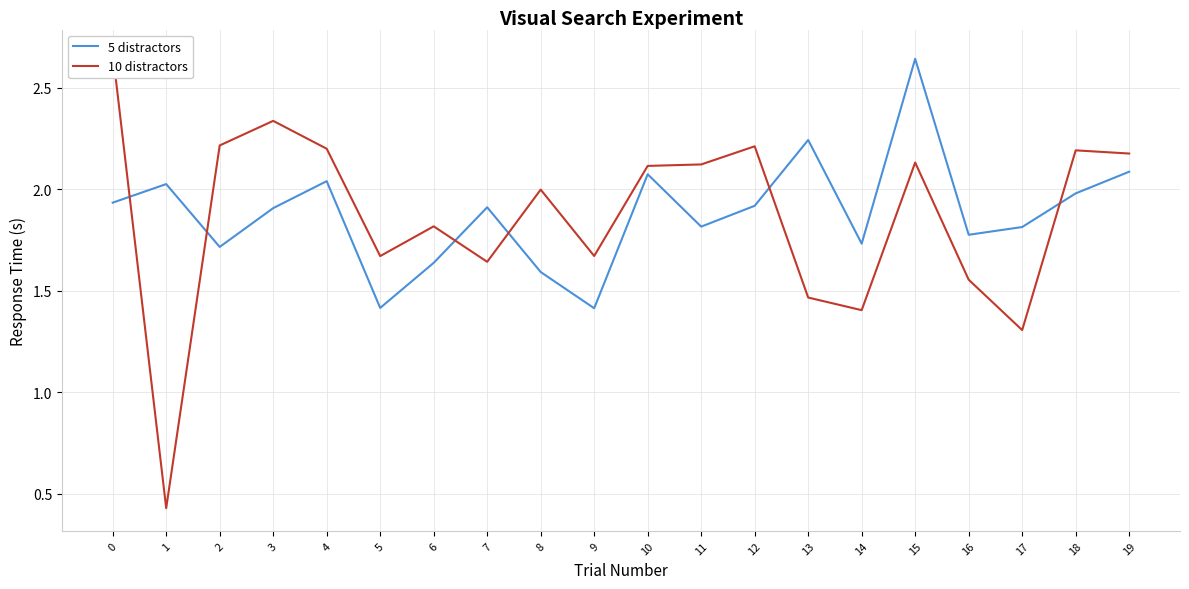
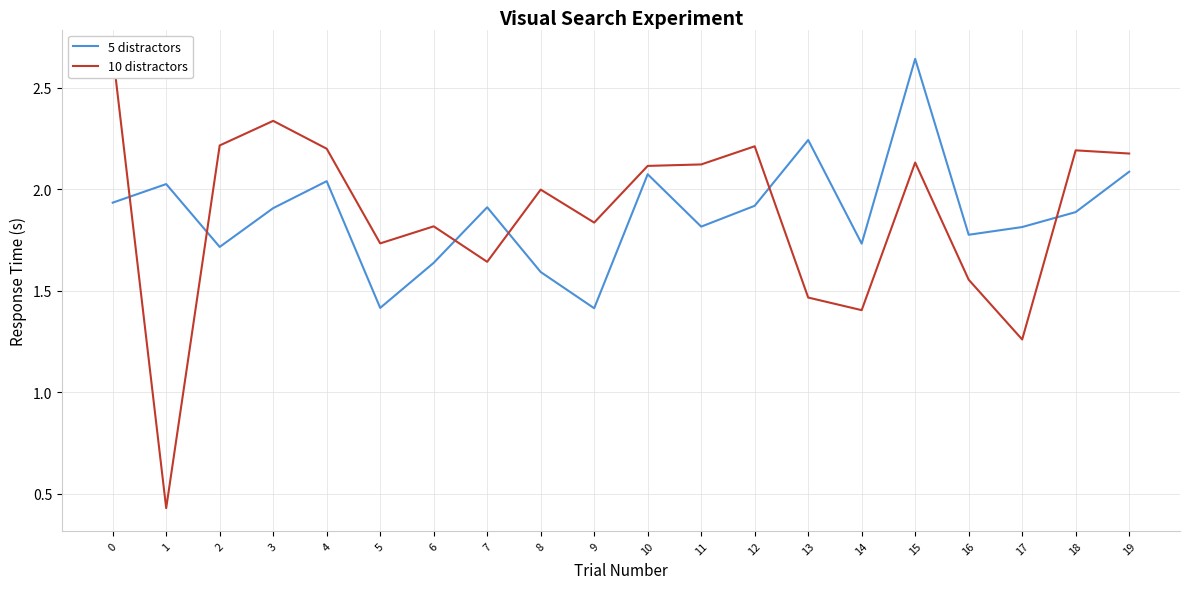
  {
    "5 distractors": {
      "0": 1.93,
      "1": 2.02,
      "2": 1.72,
      "3": 1.91,
      "4": 2.04,
      "5": 1.41,
      "6": 1.64,
      "7": 1.91,
      "8": 1.59,
      "9": 1.41,
      "10": 2.07,
      "11": 1.82,
      "12": 1.92,
      "13": 2.24,
      "14": 1.73,
      "15": 2.64,
      "16": 1.78,
      "17": 1.81,
-     "18": 1.98,
+     "18": 1.89,
      "19": 2.09
    },
    "10 distractors": {
      "1": 0.43,
      "2": 2.22,
      "3": 2.34,
      "4": 2.20,
-     "5": 1.67,
+     "5": 1.73,
      "6": 1.82,
      "7": 1.64,
      "8": 2.00,
-     "9": 1.67,
+     "9": 1.84,
      "10": 2.11,
      "11": 2.12,
      "12": 2.21,
      "13": 1.47,
      "14": 1.40,
      "15": 2.13,
      "16": 1.55,
-     "17": 1.31,
+     "17": 1.26,
      "18": 2.19,
      "19": 2.18
    }
  }
